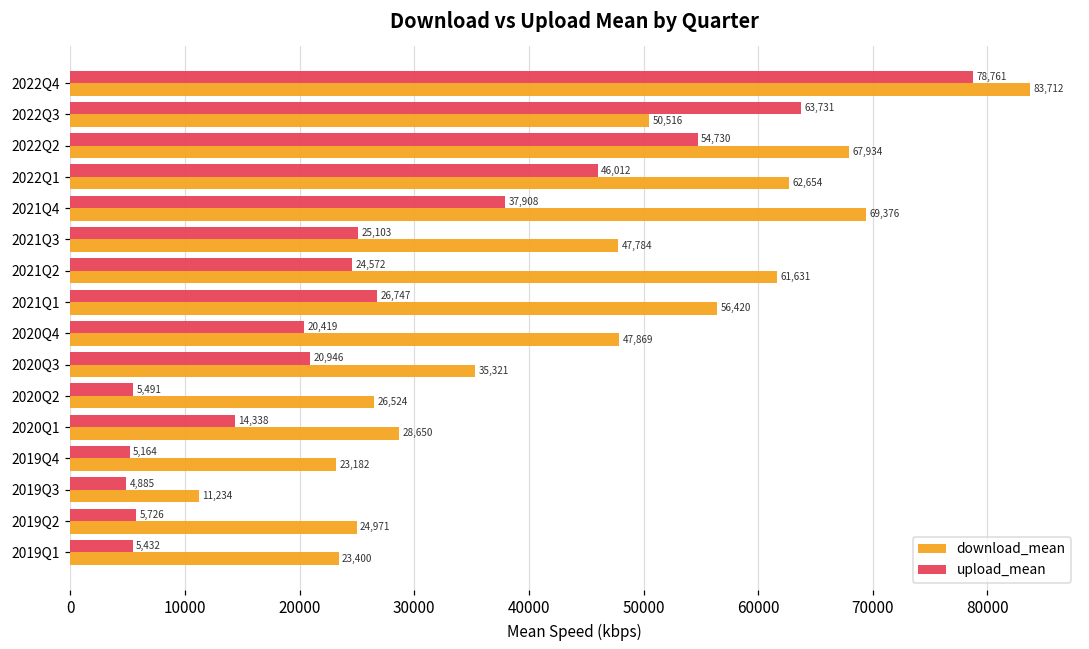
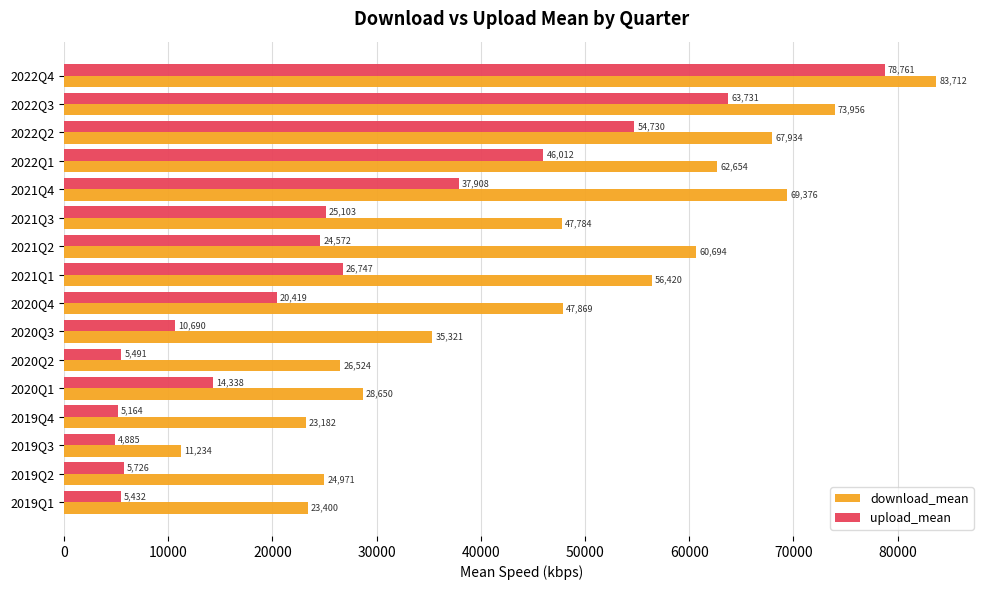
  {
    "download_mean": {
      "2022Q4": "83,712",
-     "2022Q3": "50,516",
+     "2022Q3": "73,956",
      "2022Q2": "67,934",
      "2022Q1": "62,654",
      "2021Q4": "69,376",
      "2021Q3": "47,784",
-     "2021Q2": "61,631",
+     "2021Q2": "60,694",
      "2021Q1": "56,420",
      "2020Q4": "47,869",
      "2020Q3": "35,321",
      "2020Q2": "26,524",
      "2020Q1": "28,650",
      "2019Q4": "23,182",
      "2019Q3": "11,234",
      "2019Q2": "24,971",
      "2019Q1": "23,400"
    },
    "upload_mean": {
      "2022Q4": "78,761",
      "2022Q3": "63,731",
      "2022Q2": "54,730",
      "2022Q1": "46,012",
      "2021Q4": "37,908",
      "2021Q3": "25,103",
      "2021Q2": "24,572",
      "2021Q1": "26,747",
      "2020Q4": "20,419",
-     "2020Q3": "20,946",
+     "2020Q3": "10,690",
      "2020Q2": "5,491",
      "2020Q1": "14,338",
      "2019Q4": "5,164",
      "2019Q3": "4,885",
      "2019Q2": "5,726",
      "2019Q1": "5,432"
    }
  }
